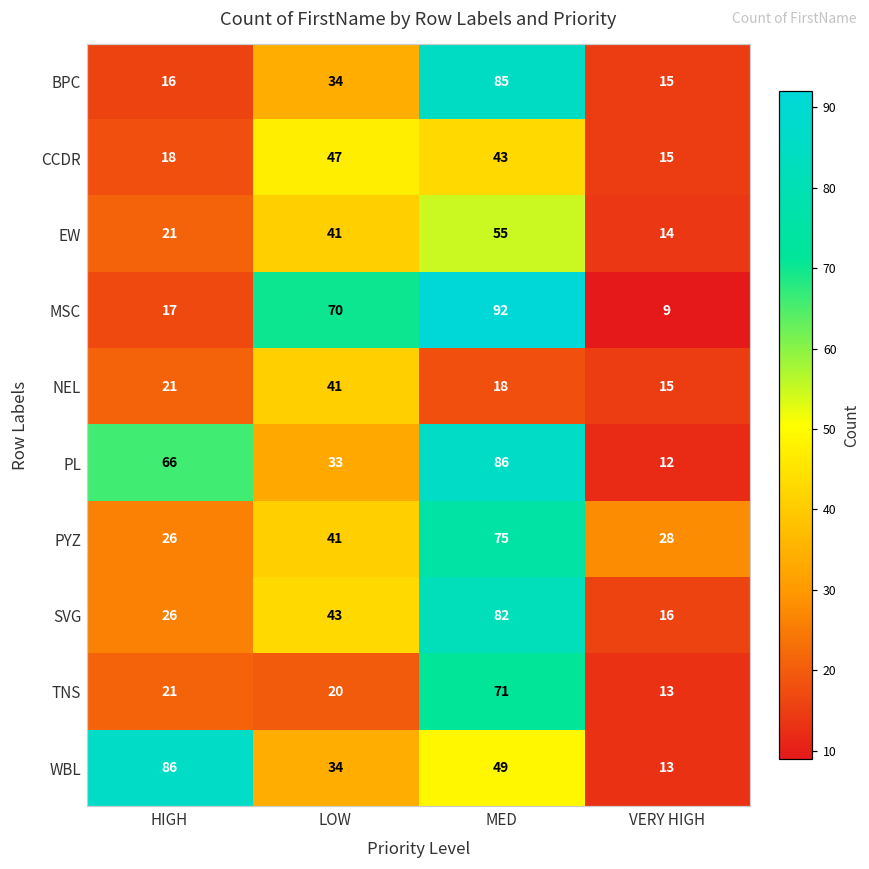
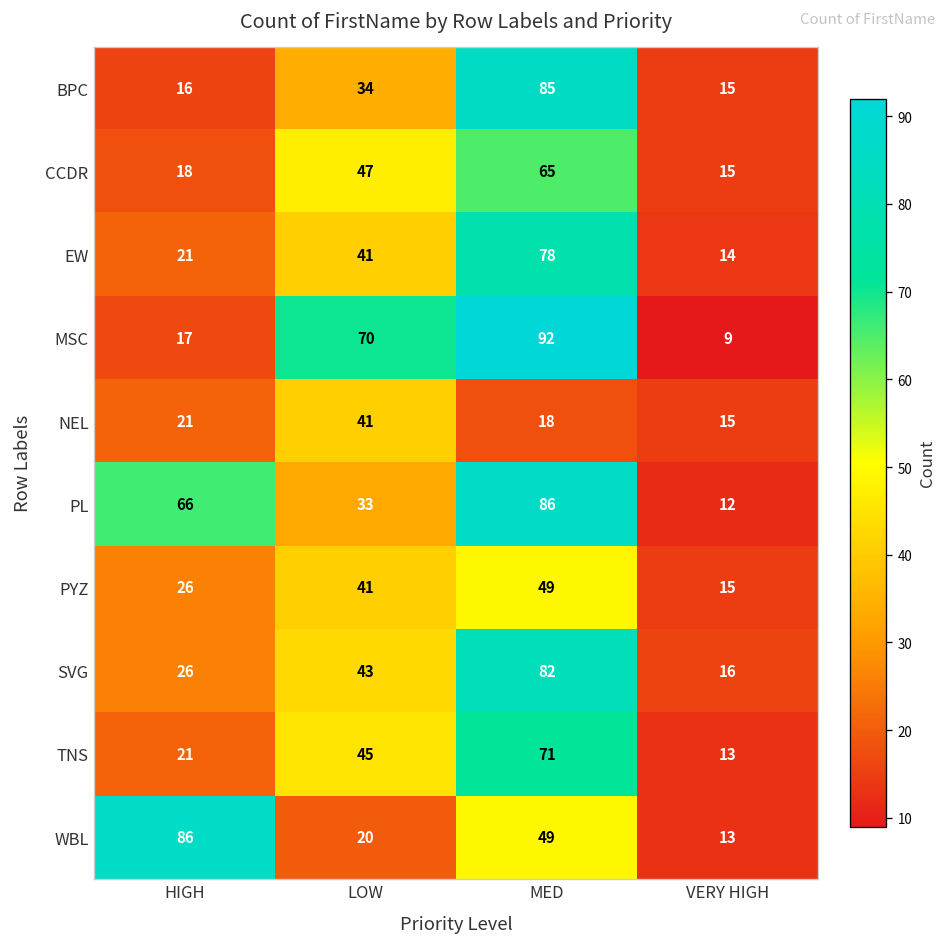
  {
    "BPC": {
      "HIGH": 16,
      "LOW": 34,
      "MED": 85,
      "VERY HIGH": 15
    },
    "CCDR": {
      "HIGH": 18,
      "LOW": 47,
-     "MED": 43,
+     "MED": 65,
      "VERY HIGH": 15
    },
    "EW": {
      "HIGH": 21,
      "LOW": 41,
-     "MED": 55,
+     "MED": 78,
      "VERY HIGH": 14
    },
    "MSC": {
      "HIGH": 17,
      "LOW": 70,
      "MED": 92,
      "VERY HIGH": 9
    },
    "NEL": {
      "HIGH": 21,
      "LOW": 41,
      "MED": 18,
      "VERY HIGH": 15
    },
    "PL": {
      "HIGH": 66,
      "LOW": 33,
      "MED": 86,
      "VERY HIGH": 12
    },
    "PYZ": {
      "HIGH": 26,
      "LOW": 41,
-     "MED": 75,
-     "VERY HIGH": 28
+     "MED": 49,
+     "VERY HIGH": 15
    },
    "SVG": {
      "HIGH": 26,
      "LOW": 43,
      "MED": 82,
      "VERY HIGH": 16
    },
    "TNS": {
      "HIGH": 21,
-     "LOW": 20,
+     "LOW": 45,
      "MED": 71,
      "VERY HIGH": 13
    },
    "WBL": {
      "HIGH": 86,
-     "LOW": 34,
+     "LOW": 20,
      "MED": 49,
      "VERY HIGH": 13
    }
  }
